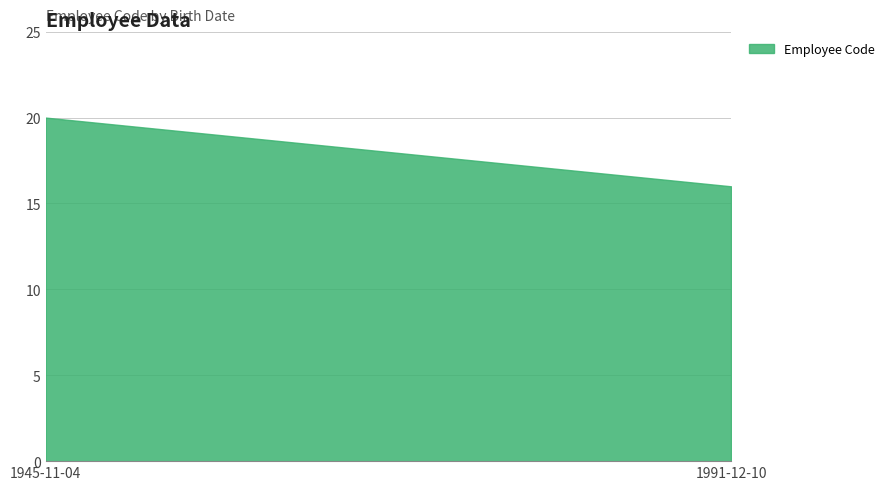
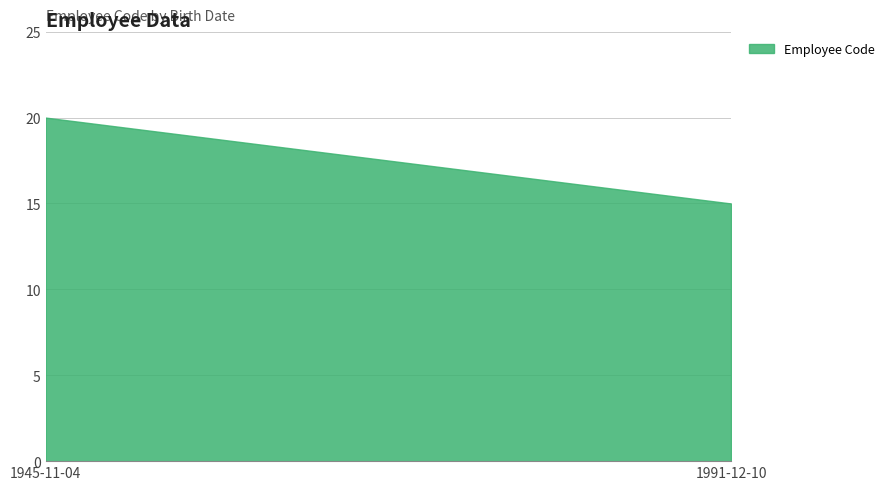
  {
    "1945-11-04": 20,
-   "1991-12-10": 16
+   "1991-12-10": 15
  }
